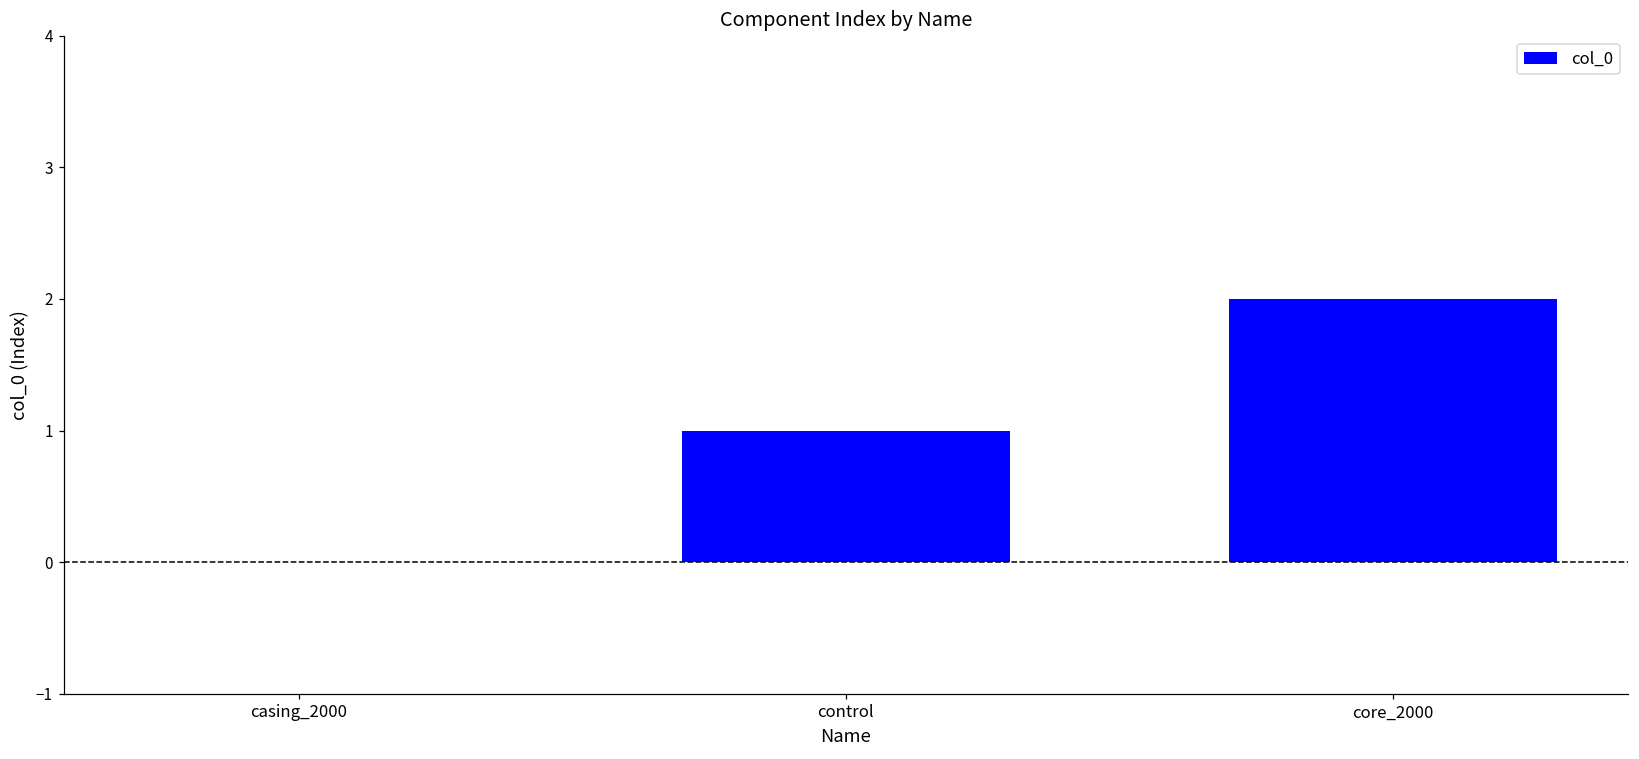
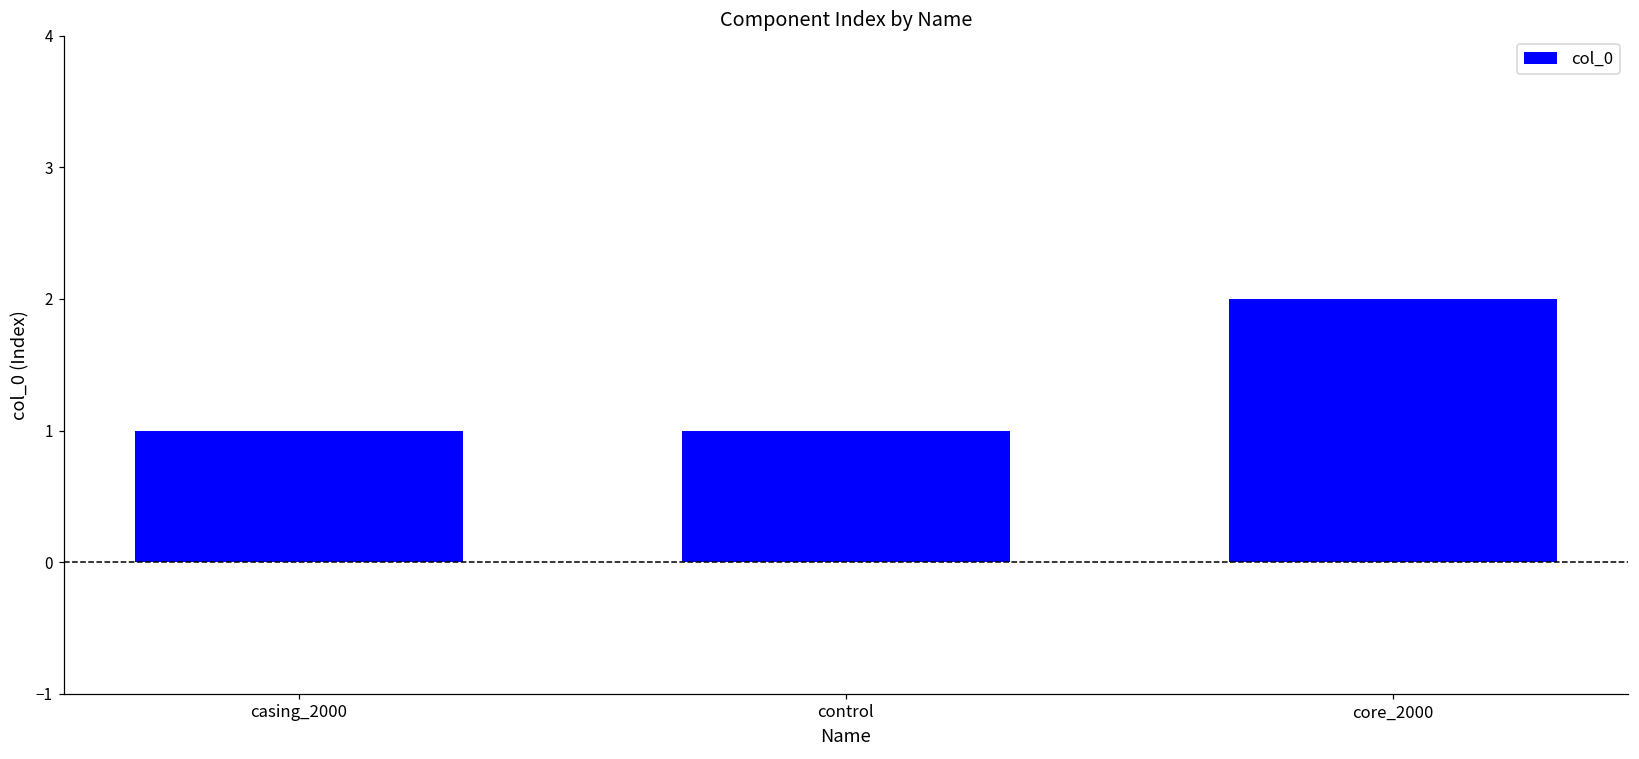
  {
-   "casing_2000": 0,
+   "casing_2000": 1,
    "control": 1,
    "core_2000": 2
  }
